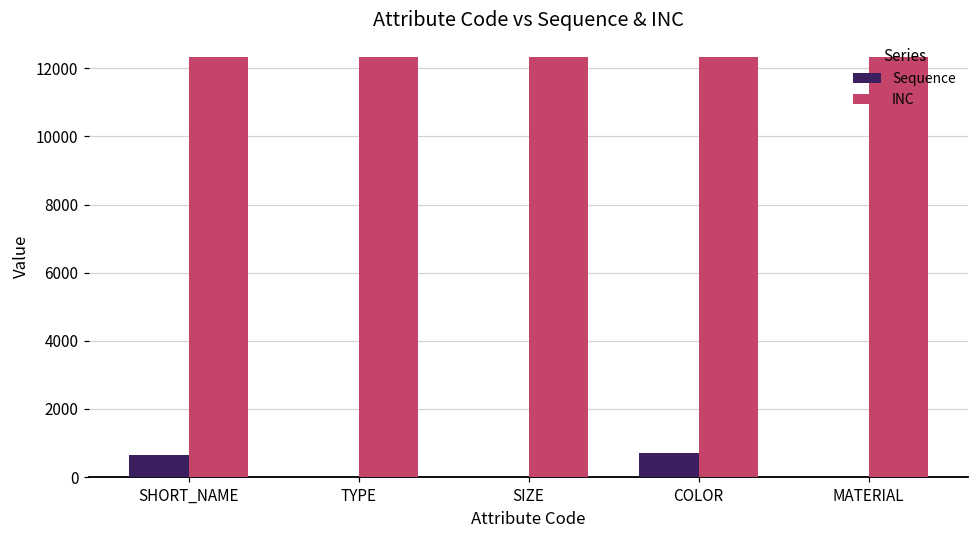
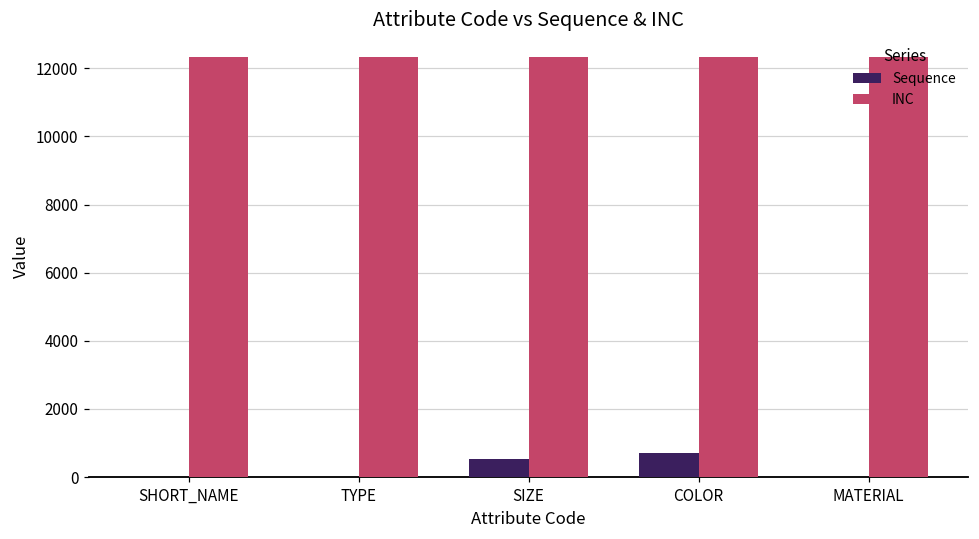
  {
    "Sequence": {
-     "SHORT_NAME": 600,
-     "SIZE": 0,
+     "SHORT_NAME": 0,
+     "SIZE": 500,
      "COLOR": 700
    },
    "INC": {
      "SHORT_NAME": 12300,
      "TYPE": 12300,
      "SIZE": 12300,
      "COLOR": 12300,
      "MATERIAL": 12300
    }
  }
